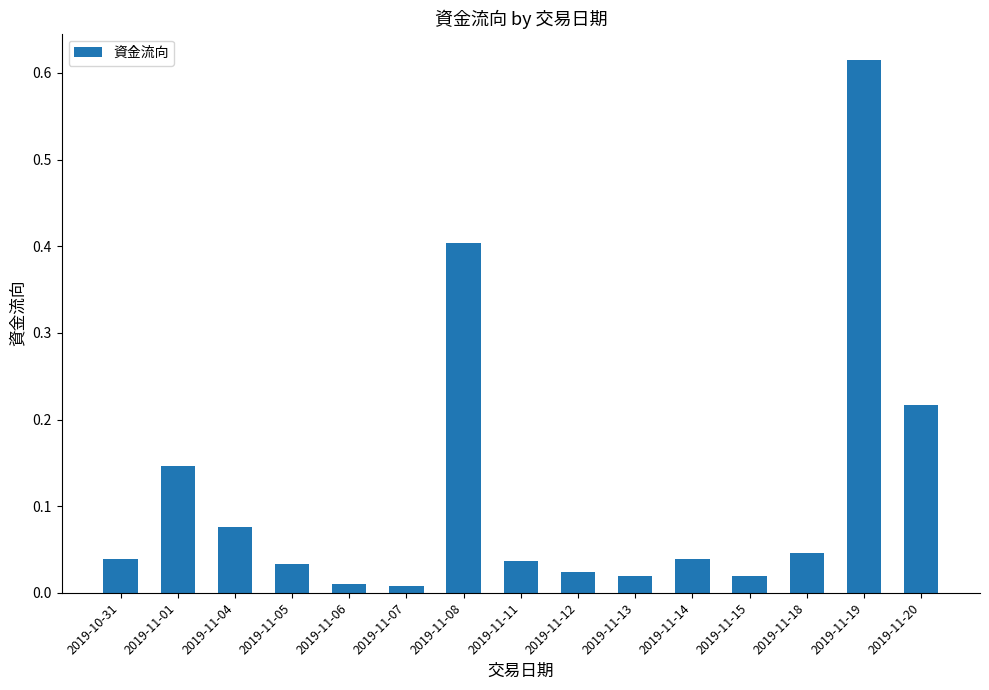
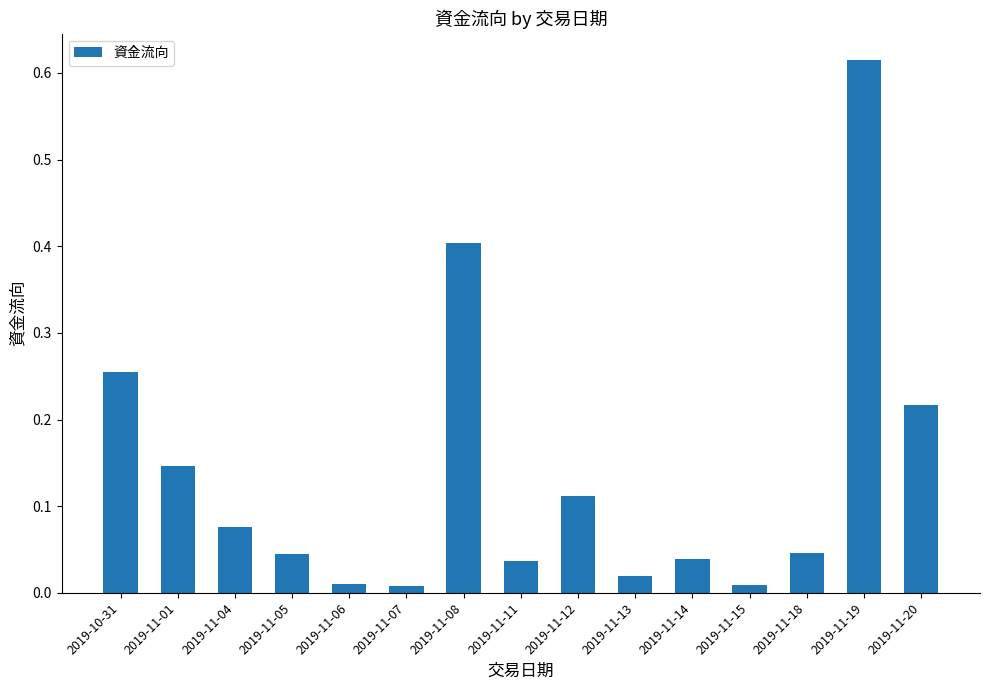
  {
-   "2019-10-31": 0.04,
+   "2019-10-31": 0.25,
    "2019-11-01": 0.15,
    "2019-11-04": 0.08,
-   "2019-11-05": 0.03,
+   "2019-11-05": 0.04,
    "2019-11-06": 0.01,
    "2019-11-07": 0.01,
    "2019-11-08": 0.40,
    "2019-11-11": 0.04,
-   "2019-11-12": 0.02,
+   "2019-11-12": 0.11,
    "2019-11-13": 0.02,
    "2019-11-14": 0.04,
-   "2019-11-15": 0.02,
+   "2019-11-15": 0.01,
    "2019-11-18": 0.05,
    "2019-11-19": 0.61,
    "2019-11-20": 0.22
  }
